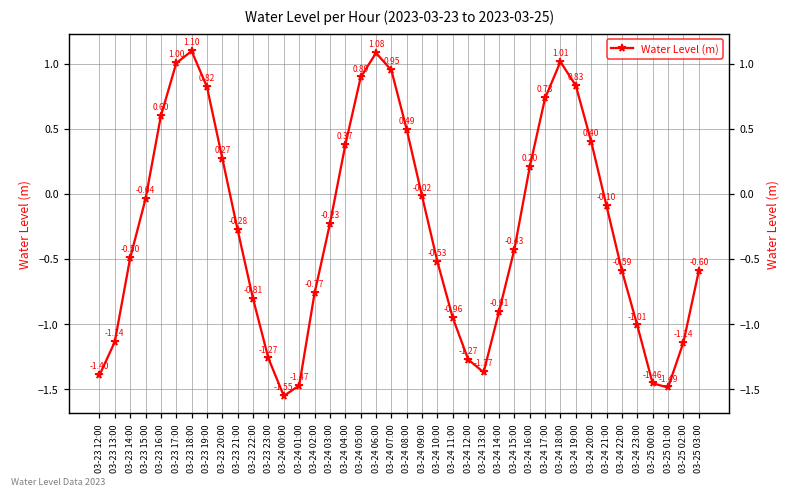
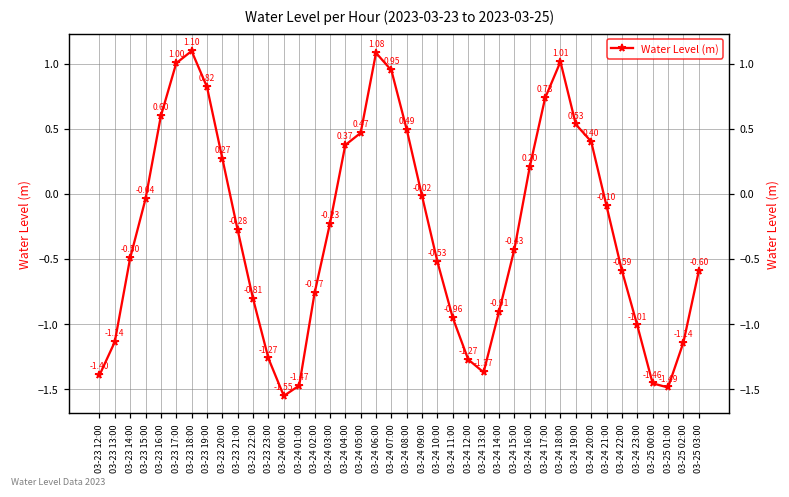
  {
    "03-23 12:00": -1.40,
    "03-23 13:00": -1.14,
    "03-23 14:00": -0.50,
    "03-23 15:00": -0.04,
    "03-23 16:00": 0.60,
    "03-23 17:00": 1.00,
    "03-23 18:00": 1.10,
    "03-23 19:00": 0.82,
    "03-23 20:00": 0.27,
    "03-23 21:00": -0.28,
    "03-23 22:00": -0.81,
    "03-23 23:00": -1.27,
    "03-24 00:00": -1.55,
    "03-24 01:00": -1.47,
    "03-24 02:00": -0.77,
    "03-24 03:00": -0.23,
    "03-24 04:00": 0.37,
-   "03-24 05:00": 0.89,
+   "03-24 05:00": 0.47,
    "03-24 06:00": 1.08,
    "03-24 07:00": 0.95,
    "03-24 08:00": 0.49,
    "03-24 09:00": -0.02,
    "03-24 10:00": -0.53,
    "03-24 11:00": -0.96,
    "03-24 12:00": -1.27,
    "03-24 13:00": -1.37,
    "03-24 14:00": -0.91,
    "03-24 15:00": -0.43,
    "03-24 16:00": 0.20,
    "03-24 17:00": 0.73,
    "03-24 18:00": 1.01,
-   "03-24 19:00": 0.83,
+   "03-24 19:00": 0.53,
    "03-24 20:00": 0.40,
    "03-24 21:00": -0.10,
    "03-24 22:00": -0.59,
    "03-24 23:00": -1.01,
    "03-25 00:00": -1.46,
    "03-25 01:00": -1.49,
    "03-25 02:00": -1.14,
    "03-25 03:00": -0.60
  }
